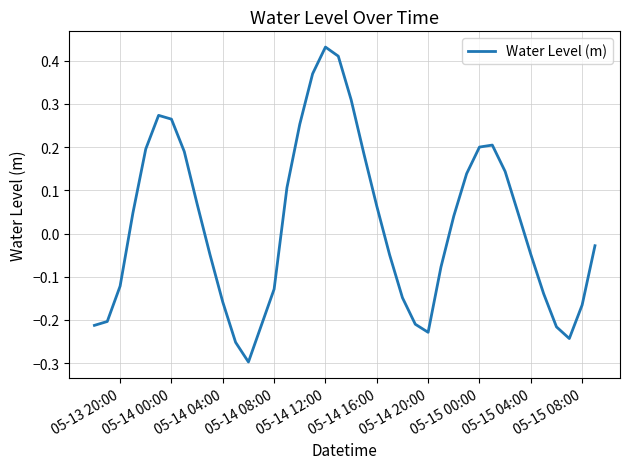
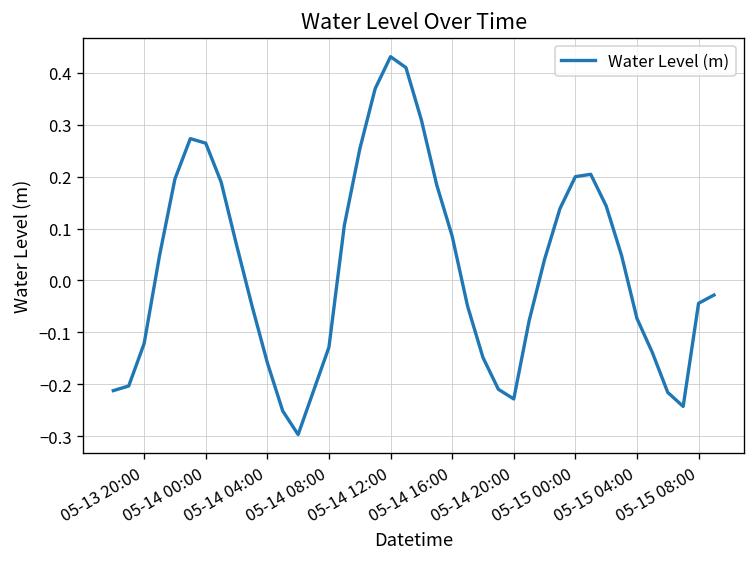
  {
    "05-13 20:00": -0.12,
    "05-14 00:00": 0.26,
    "05-14 04:00": -0.16,
    "05-14 08:00": -0.13,
    "05-14 12:00": 0.43,
-   "05-14 16:00": 0.06,
+   "05-14 16:00": 0.09,
    "05-14 20:00": -0.23,
    "05-15 00:00": 0.20,
-   "05-15 04:00": -0.05,
-   "05-15 08:00": -0.17
+   "05-15 04:00": -0.07,
+   "05-15 08:00": -0.04
  }
